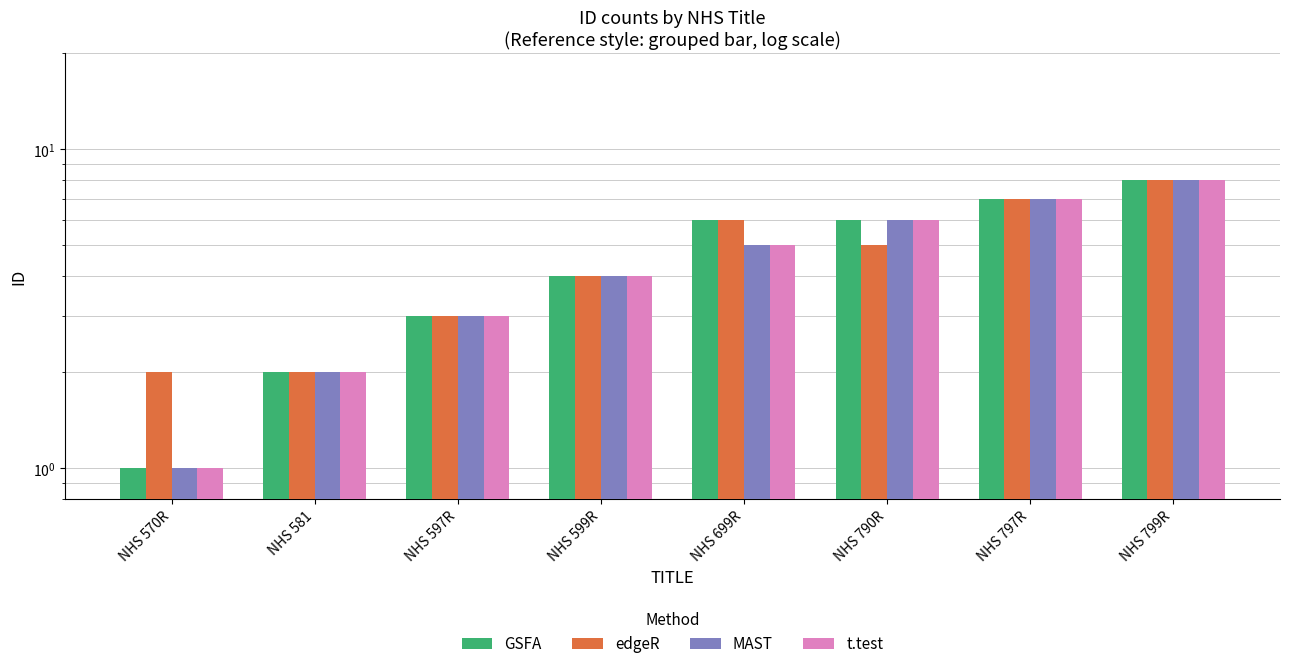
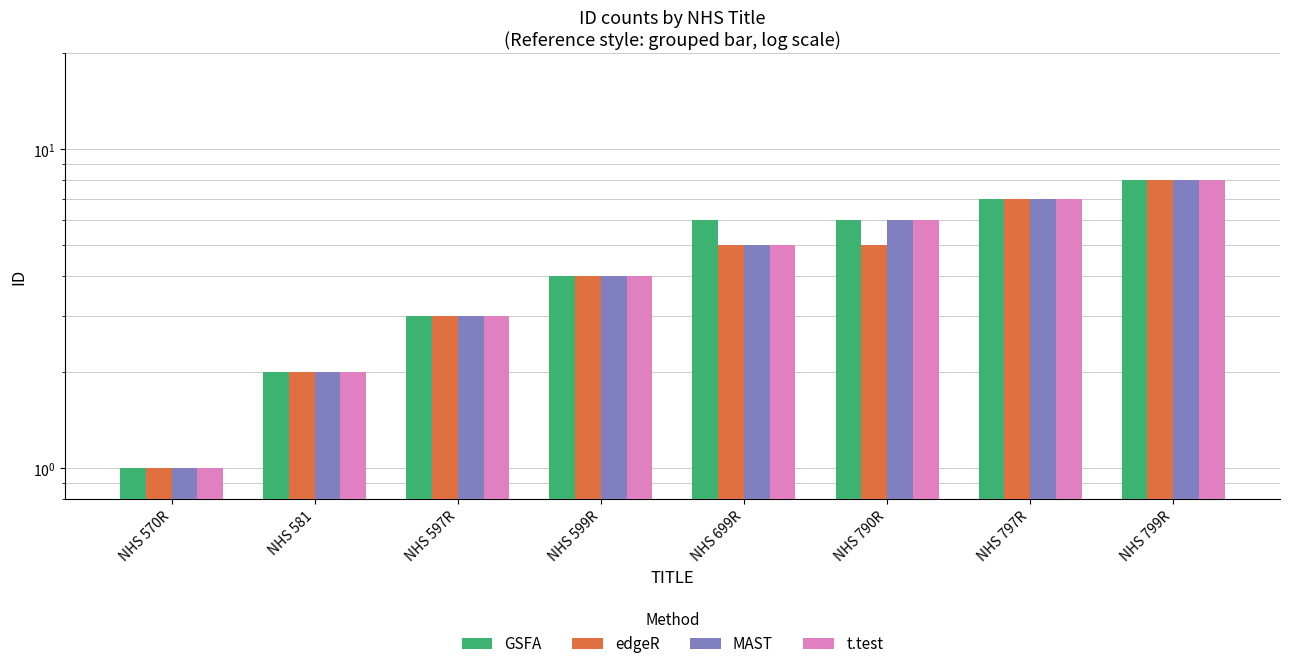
  {
    "GSFA": {
      "NHS 570R": 1,
      "NHS 581": 2,
      "NHS 597R": 3,
      "NHS 599R": 4,
      "NHS 699R": 6,
      "NHS 790R": 6,
      "NHS 797R": 7,
      "NHS 799R": 8
    },
    "edgeR": {
-     "NHS 570R": 2,
+     "NHS 570R": 1,
      "NHS 581": 2,
      "NHS 597R": 3,
      "NHS 599R": 4,
-     "NHS 699R": 6,
+     "NHS 699R": 5,
      "NHS 790R": 5,
      "NHS 797R": 7,
      "NHS 799R": 8
    },
    "MAST": {
      "NHS 570R": 1,
      "NHS 581": 2,
      "NHS 597R": 3,
      "NHS 599R": 4,
      "NHS 699R": 5,
      "NHS 790R": 6,
      "NHS 797R": 7,
      "NHS 799R": 8
    },
    "t.test": {
      "NHS 570R": 1,
      "NHS 581": 2,
      "NHS 597R": 3,
      "NHS 599R": 4,
      "NHS 699R": 5,
      "NHS 790R": 6,
      "NHS 797R": 7,
      "NHS 799R": 8
    }
  }
